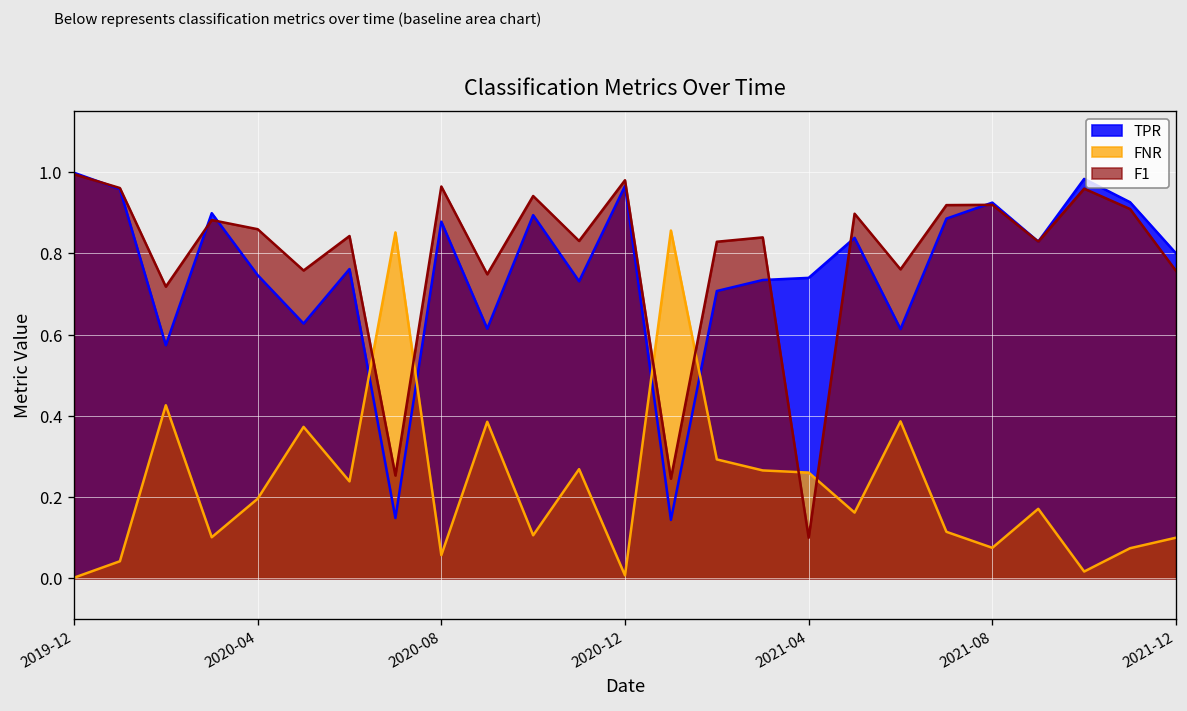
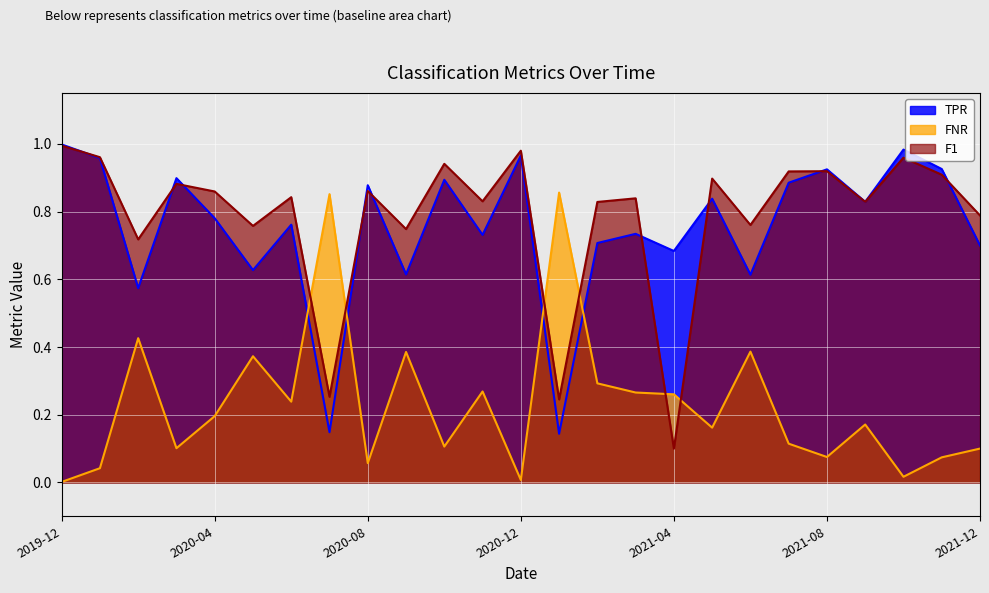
  {
    "TPR": {
-     "2020-04": 0.75,
+     "2020-04": 0.78,
      "2020-08": 0.88,
      "2020-12": 0.97,
-     "2021-04": 0.74,
-     "2021-12": 0.8
+     "2021-04": 0.68,
+     "2021-12": 0.7
    },
    "FNR": {
      "2019-12": 0.00,
      "2020-04": 0.20,
      "2020-08": 0.06,
      "2020-12": 0.01,
      "2021-04": 0.26,
      "2021-08": 0.08,
      "2021-12": 0.10
    },
    "F1": {
      "2020-04": 0.86,
-     "2020-08": 0.96,
+     "2020-08": 0.86,
      "2020-12": 0.98,
      "2021-04": 0.10,
-     "2021-12": 0.76
+     "2021-12": 0.79
    }
  }
